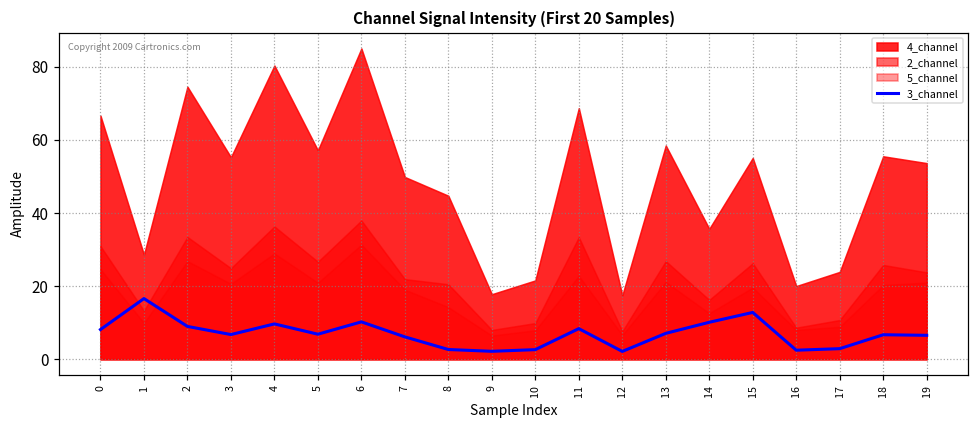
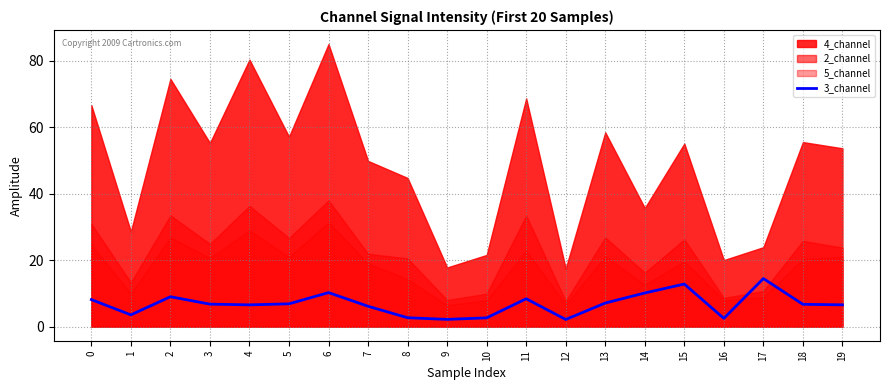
  {
    "3_channel": {
      "0": 8,
-     "1": 17,
+     "1": 4,
      "2": 9,
      "3": 7,
-     "4": 10,
+     "4": 7,
      "5": 7,
      "6": 10,
      "7": 6,
      "8": 3,
      "9": 2,
      "10": 3,
      "11": 8,
      "12": 2,
      "13": 7,
      "14": 10,
      "15": 13,
      "16": 2,
-     "17": 3,
+     "17": 14,
      "18": 7,
      "19": 7
    }
  }
